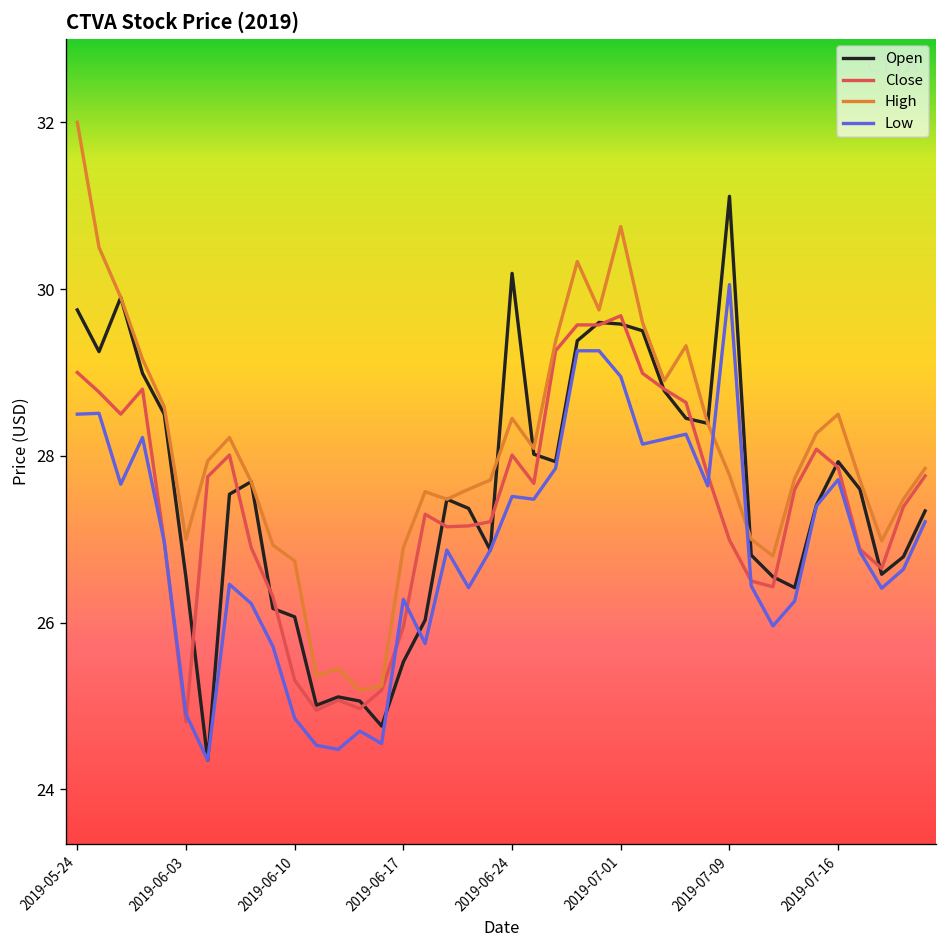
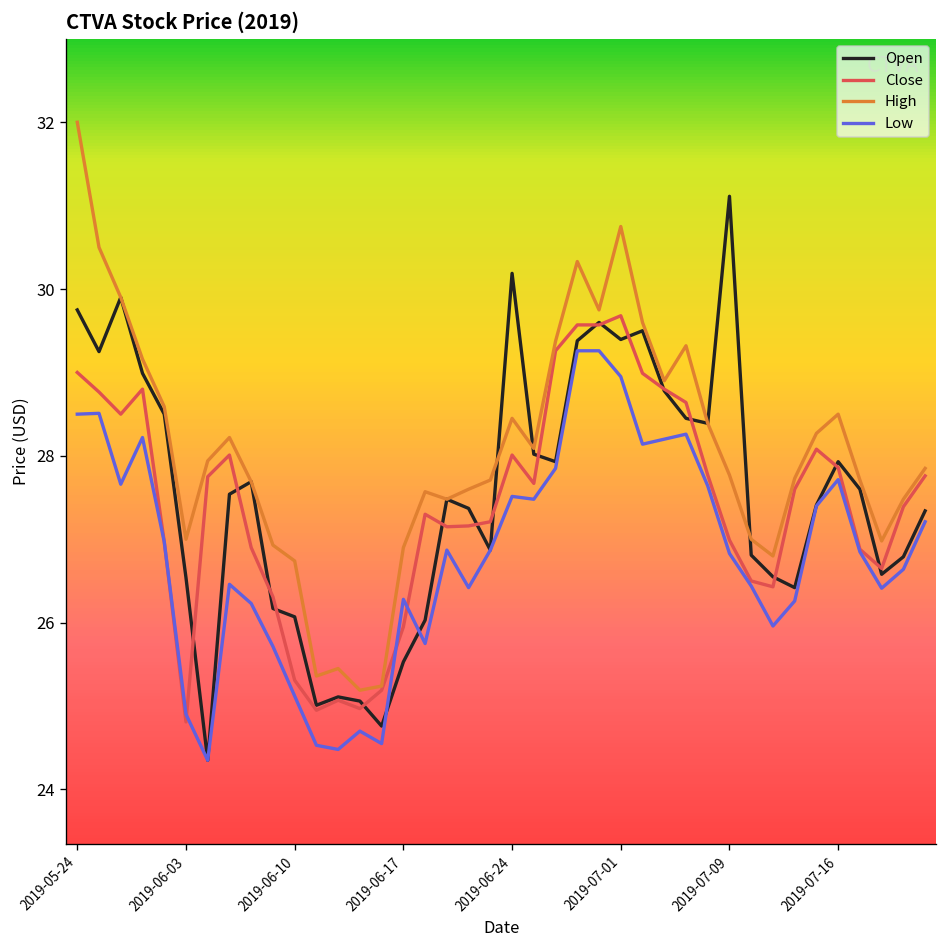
  {
    "Open": {
      "2019-05-24": 29.8,
      "2019-06-03": 26.5,
      "2019-06-10": 26.1,
      "2019-06-17": 25.5,
      "2019-06-24": 30.2,
-     "2019-07-01": 29.6,
+     "2019-07-01": 29.4,
      "2019-07-09": 31.1,
      "2019-07-16": 27.9
    },
    "Low": {
      "2019-05-24": 28.5,
      "2019-06-03": 24.9,
-     "2019-06-10": 24.9,
+     "2019-06-10": 25.1,
      "2019-06-17": 26.3,
      "2019-06-24": 27.5,
      "2019-07-01": 29.0,
-     "2019-07-09": 30.1,
+     "2019-07-09": 26.8,
      "2019-07-16": 27.7
    }
  }
